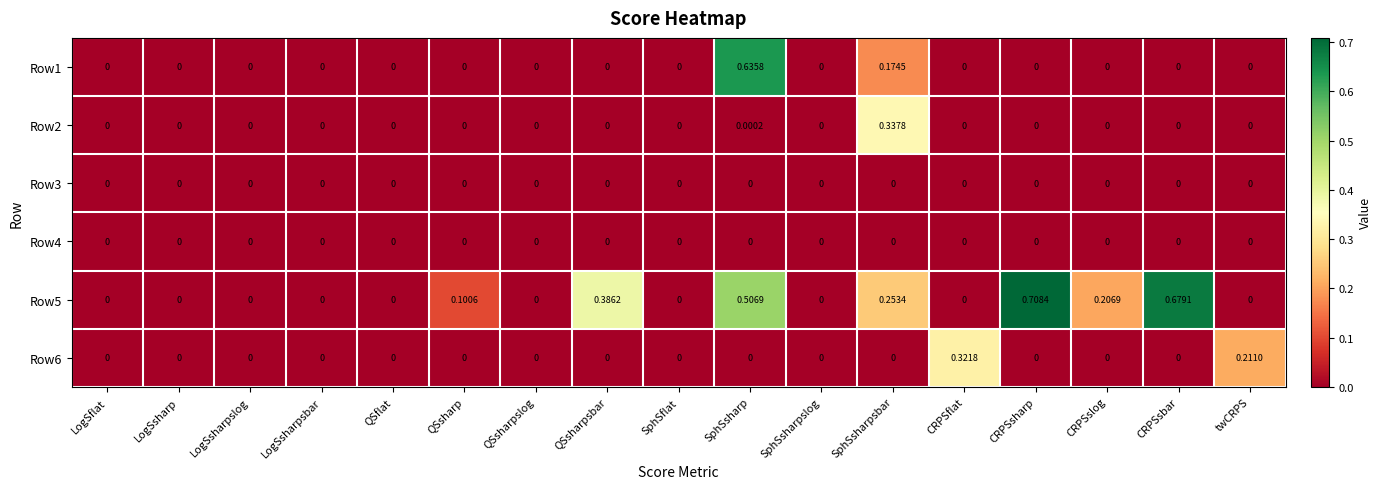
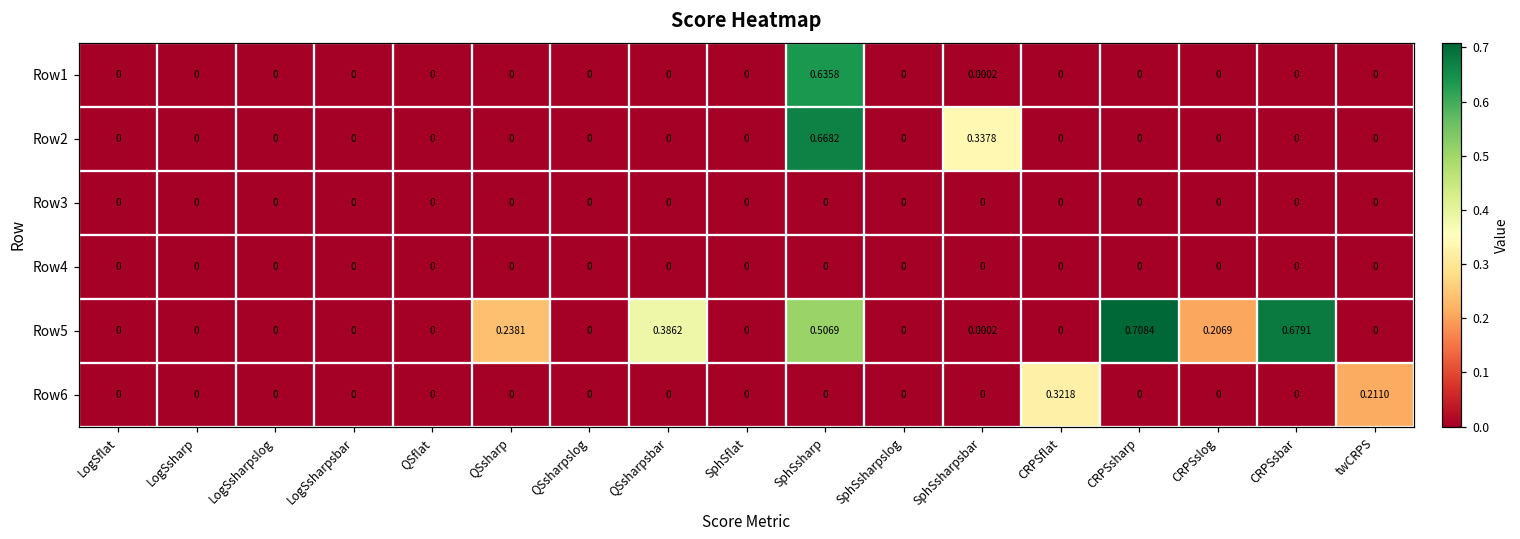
  {
    "Row1": {
      "LogSflat": 0,
      "LogSsharp": 0,
      "LogSsharpslog": 0,
      "LogSsharpsbar": 0,
      "QSflat": 0,
      "QSsharp": 0,
      "QSsharpslog": 0,
      "QSsharpsbar": 0,
      "SphSflat": 0,
      "SphSsharp": 0.6358,
      "SphSsharpslog": 0,
-     "SphSsharpsbar": 0.1745,
+     "SphSsharpsbar": 0.0002,
      "CRPSflat": 0,
      "CRPSsharp": 0,
      "CRPSslog": 0,
      "CRPSsbar": 0,
      "twCRPS": 0
    },
    "Row2": {
      "LogSflat": 0,
      "LogSsharp": 0,
      "LogSsharpslog": 0,
      "LogSsharpsbar": 0,
      "QSflat": 0,
      "QSsharp": 0,
      "QSsharpslog": 0,
      "QSsharpsbar": 0,
      "SphSflat": 0,
-     "SphSsharp": 0.0002,
+     "SphSsharp": 0.6682,
      "SphSsharpslog": 0,
      "SphSsharpsbar": 0.3378,
      "CRPSflat": 0,
      "CRPSsharp": 0,
      "CRPSslog": 0,
      "CRPSsbar": 0,
      "twCRPS": 0
    },
    "Row3": {
      "LogSflat": 0,
      "LogSsharp": 0,
      "LogSsharpslog": 0,
      "LogSsharpsbar": 0,
      "QSflat": 0,
      "QSsharp": 0,
      "QSsharpslog": 0,
      "QSsharpsbar": 0,
      "SphSflat": 0,
      "SphSsharp": 0,
      "SphSsharpslog": 0,
      "SphSsharpsbar": 0,
      "CRPSflat": 0,
      "CRPSsharp": 0,
      "CRPSslog": 0,
      "CRPSsbar": 0,
      "twCRPS": 0
    },
    "Row4": {
      "LogSflat": 0,
      "LogSsharp": 0,
      "LogSsharpslog": 0,
      "LogSsharpsbar": 0,
      "QSflat": 0,
      "QSsharp": 0,
      "QSsharpslog": 0,
      "QSsharpsbar": 0,
      "SphSflat": 0,
      "SphSsharp": 0,
      "SphSsharpslog": 0,
      "SphSsharpsbar": 0,
      "CRPSflat": 0,
      "CRPSsharp": 0,
      "CRPSslog": 0,
      "CRPSsbar": 0,
      "twCRPS": 0
    },
    "Row5": {
      "LogSflat": 0,
      "LogSsharp": 0,
      "LogSsharpslog": 0,
      "LogSsharpsbar": 0,
      "QSflat": 0,
-     "QSsharp": 0.1006,
+     "QSsharp": 0.2381,
      "QSsharpslog": 0,
      "QSsharpsbar": 0.3862,
      "SphSflat": 0,
      "SphSsharp": 0.5069,
      "SphSsharpslog": 0,
-     "SphSsharpsbar": 0.2534,
+     "SphSsharpsbar": 0.0002,
      "CRPSflat": 0,
      "CRPSsharp": 0.7084,
      "CRPSslog": 0.2069,
      "CRPSsbar": 0.6791,
      "twCRPS": 0
    },
    "Row6": {
      "LogSflat": 0,
      "LogSsharp": 0,
      "LogSsharpslog": 0,
      "LogSsharpsbar": 0,
      "QSflat": 0,
      "QSsharp": 0,
      "QSsharpslog": 0,
      "QSsharpsbar": 0,
      "SphSflat": 0,
      "SphSsharp": 0,
      "SphSsharpslog": 0,
      "SphSsharpsbar": 0,
      "CRPSflat": 0.3218,
      "CRPSsharp": 0,
      "CRPSslog": 0,
      "CRPSsbar": 0,
      "twCRPS": 0.2110
    }
  }
